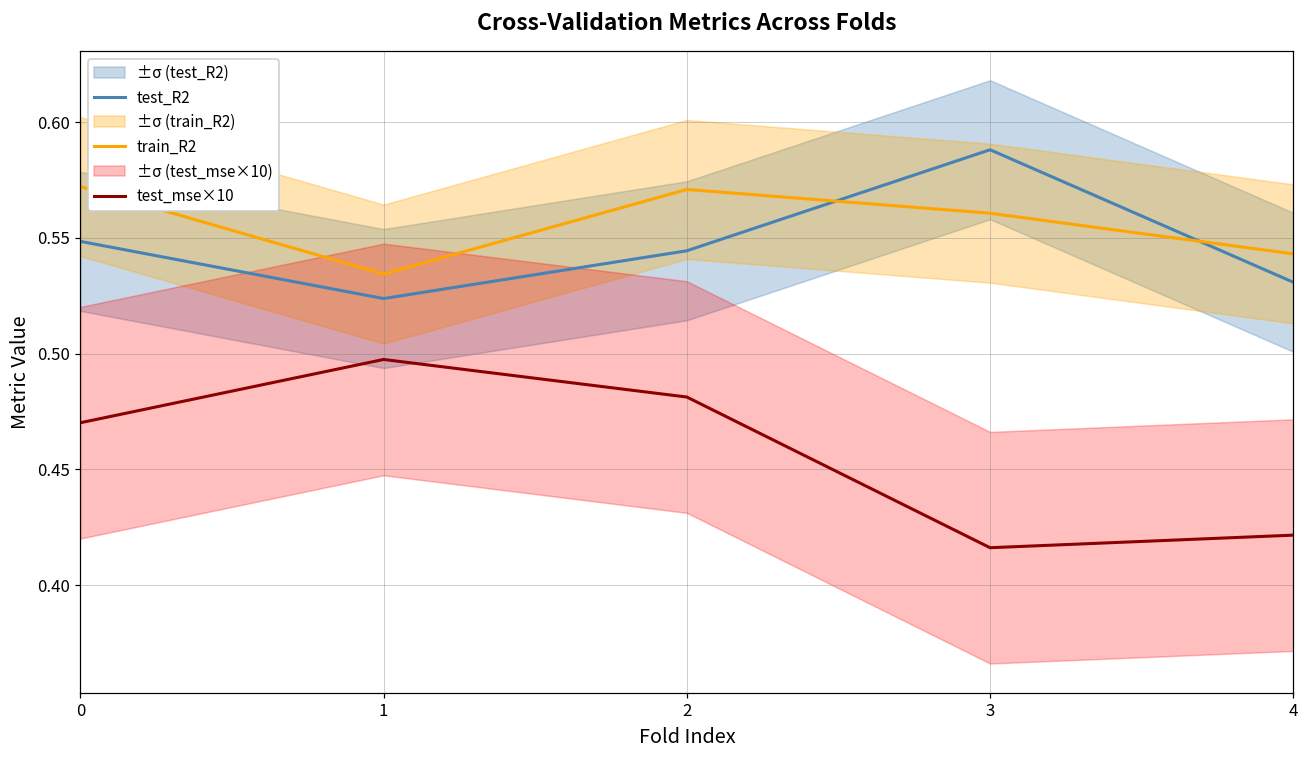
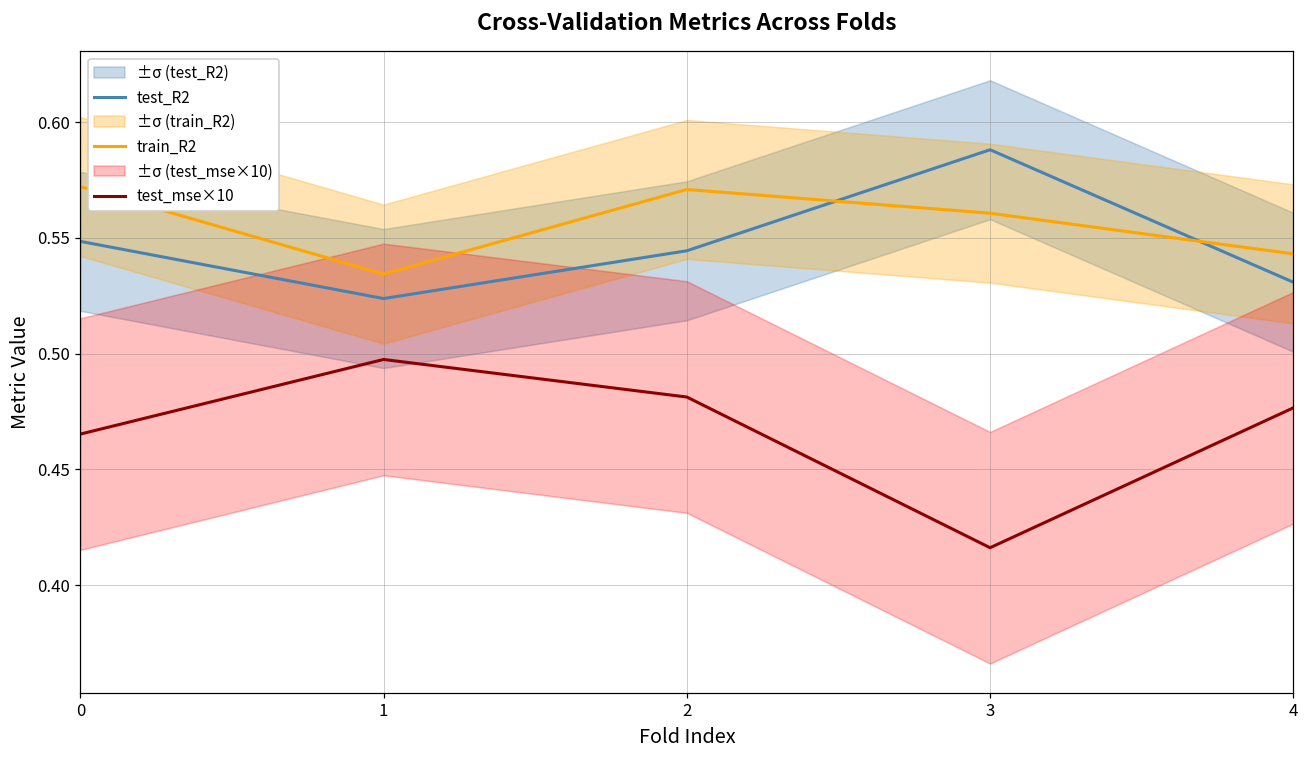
  {
    "test_mse×10": {
-     "0": 0.470,
+     "0": 0.465,
      "1": 0.497,
      "2": 0.481,
      "3": 0.416,
-     "4": 0.422
+     "4": 0.477
    }
  }
